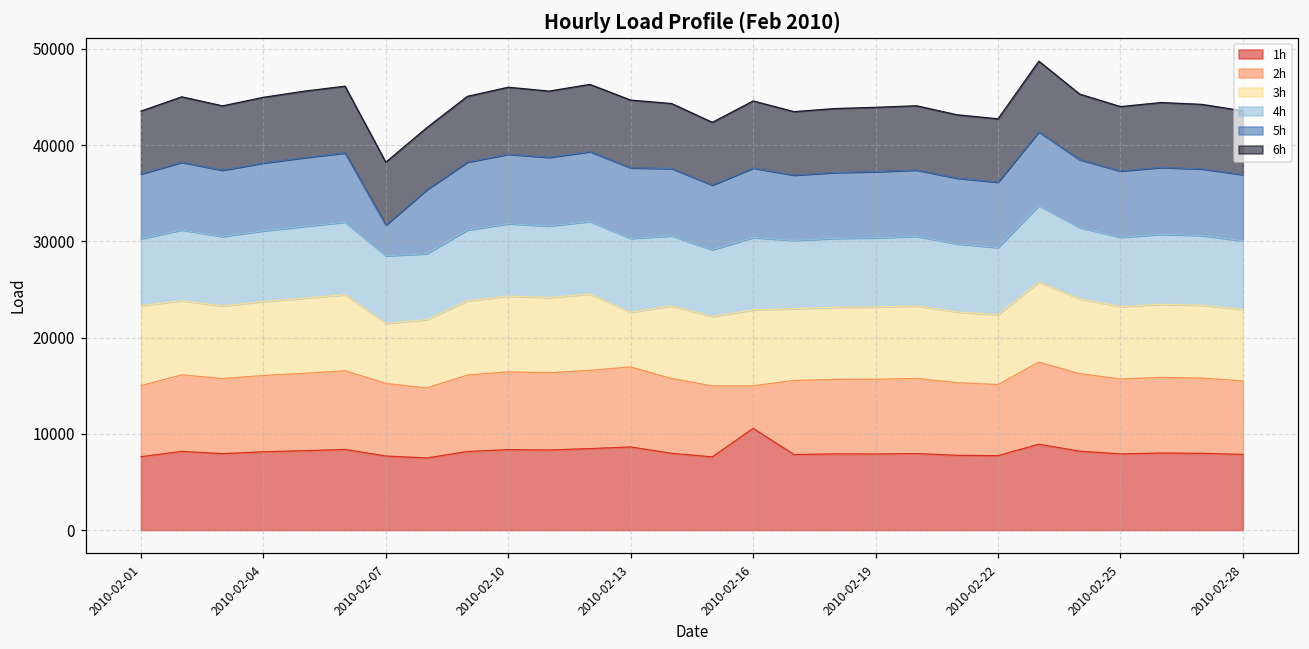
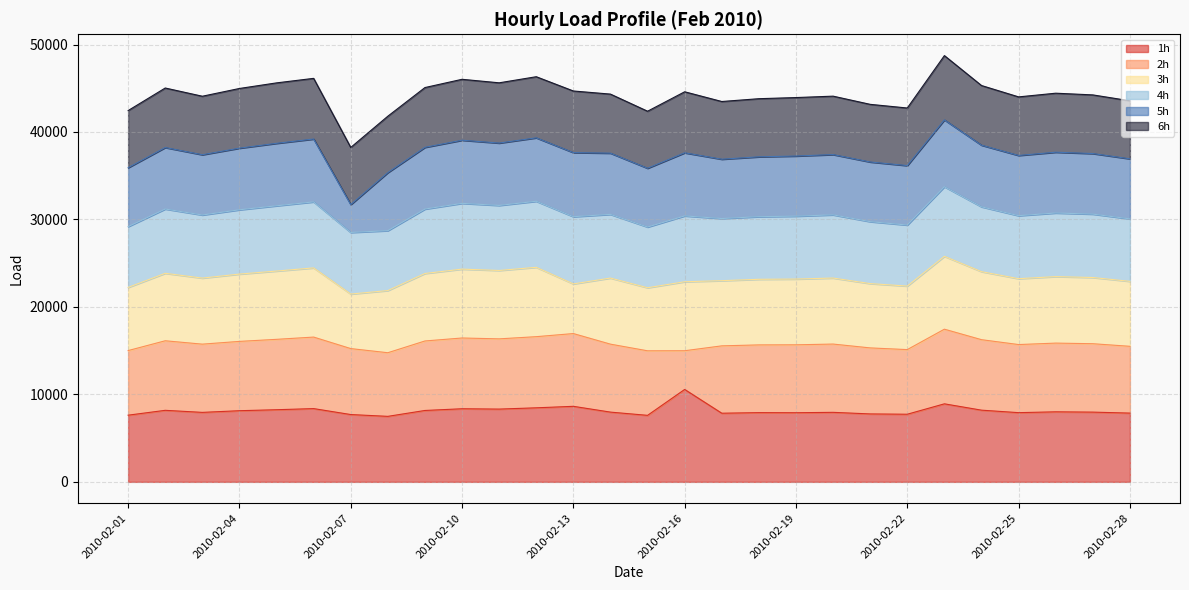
  {
    "1h": {
      "2010-02-01": 8000,
      "2010-02-04": 8000,
      "2010-02-07": 8000,
      "2010-02-10": 8000,
      "2010-02-13": 9000,
      "2010-02-16": 11000,
      "2010-02-19": 8000,
      "2010-02-22": 8000,
      "2010-02-25": 8000,
      "2010-02-28": 8000
    },
    "2h": {
      "2010-02-01": 7000,
      "2010-02-04": 8000,
      "2010-02-07": 8000,
      "2010-02-10": 8000,
      "2010-02-13": 8000,
      "2010-02-16": 4000,
      "2010-02-19": 8000,
      "2010-02-22": 7000,
      "2010-02-25": 8000,
      "2010-02-28": 8000
    },
    "3h": {
-     "2010-02-01": 8000,
+     "2010-02-01": 7000,
      "2010-02-04": 8000,
      "2010-02-07": 6000,
      "2010-02-10": 8000,
      "2010-02-13": 6000,
      "2010-02-16": 8000,
      "2010-02-19": 8000,
      "2010-02-22": 7000,
      "2010-02-25": 8000,
      "2010-02-28": 7000
    },
    "4h": {
      "2010-02-01": 7000,
      "2010-02-04": 7000,
      "2010-02-07": 7000,
      "2010-02-10": 8000,
      "2010-02-13": 8000,
      "2010-02-16": 8000,
      "2010-02-19": 7000,
      "2010-02-22": 7000,
      "2010-02-25": 7000,
      "2010-02-28": 7000
    },
    "5h": {
      "2010-02-01": 7000,
      "2010-02-04": 7000,
      "2010-02-07": 3000,
      "2010-02-10": 7000,
      "2010-02-13": 7000,
      "2010-02-16": 7000,
      "2010-02-19": 7000,
      "2010-02-22": 7000,
      "2010-02-25": 7000,
      "2010-02-28": 7000
    },
    "6h": {
      "2010-02-01": 7000,
      "2010-02-04": 7000,
      "2010-02-07": 7000,
      "2010-02-10": 7000,
      "2010-02-13": 7000,
      "2010-02-16": 7000,
      "2010-02-19": 7000,
      "2010-02-22": 7000,
      "2010-02-25": 7000
    }
  }
